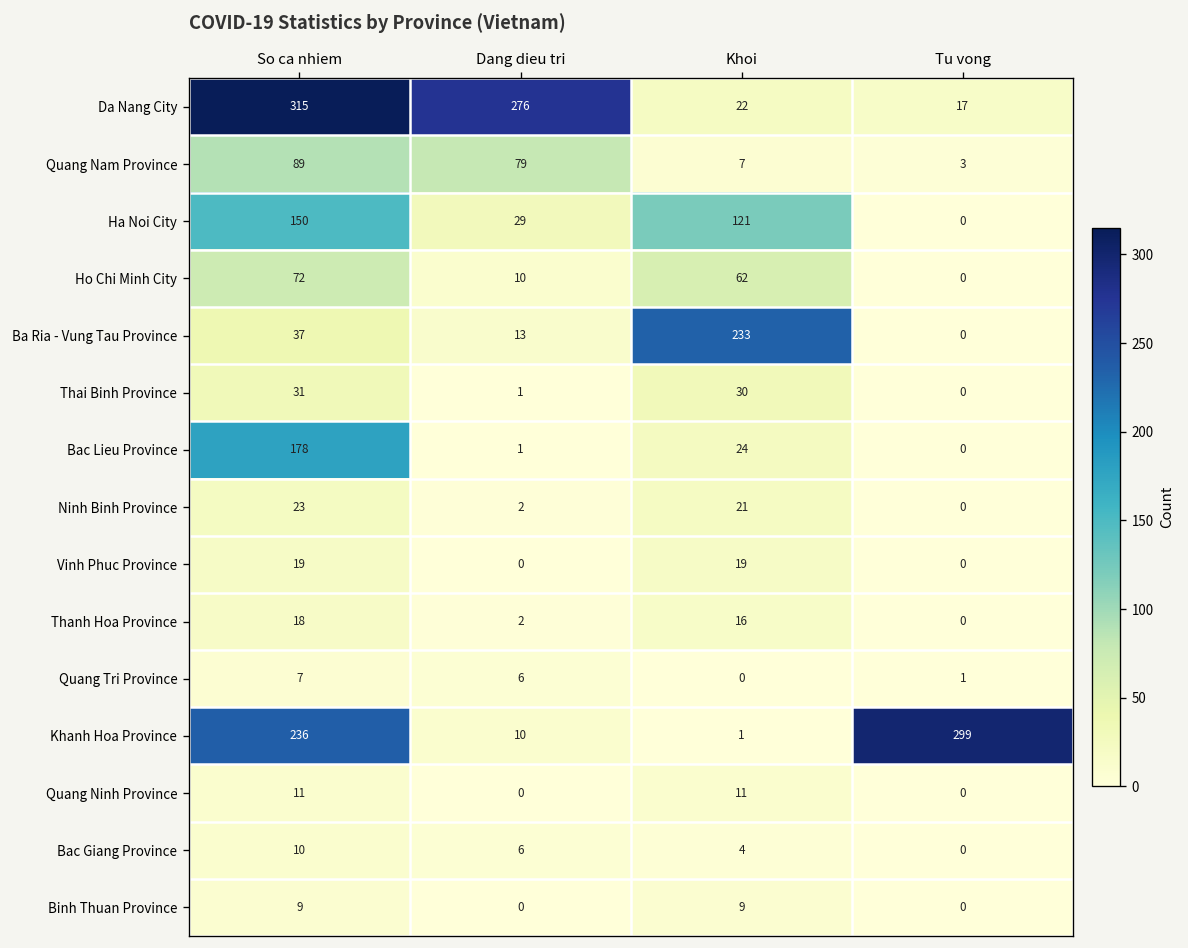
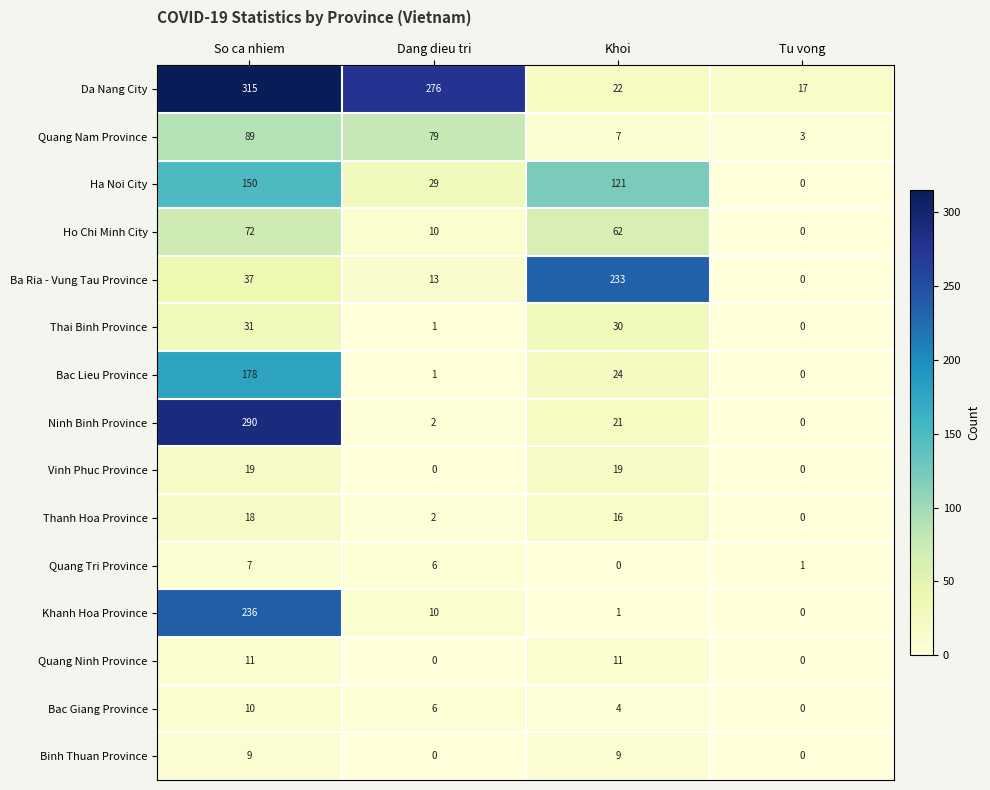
  {
    "Da Nang City": {
      "So ca nhiem": 315,
      "Dang dieu tri": 276,
      "Khoi": 22,
      "Tu vong": 17
    },
    "Quang Nam Province": {
      "So ca nhiem": 89,
      "Dang dieu tri": 79,
      "Khoi": 7,
      "Tu vong": 3
    },
    "Ha Noi City": {
      "So ca nhiem": 150,
      "Dang dieu tri": 29,
      "Khoi": 121,
      "Tu vong": 0
    },
    "Ho Chi Minh City": {
      "So ca nhiem": 72,
      "Dang dieu tri": 10,
      "Khoi": 62,
      "Tu vong": 0
    },
    "Ba Ria - Vung Tau Province": {
      "So ca nhiem": 37,
      "Dang dieu tri": 13,
      "Khoi": 233,
      "Tu vong": 0
    },
    "Thai Binh Province": {
      "So ca nhiem": 31,
      "Dang dieu tri": 1,
      "Khoi": 30,
      "Tu vong": 0
    },
    "Bac Lieu Province": {
      "So ca nhiem": 178,
      "Dang dieu tri": 1,
      "Khoi": 24,
      "Tu vong": 0
    },
    "Ninh Binh Province": {
-     "So ca nhiem": 23,
+     "So ca nhiem": 290,
      "Dang dieu tri": 2,
      "Khoi": 21,
      "Tu vong": 0
    },
    "Vinh Phuc Province": {
      "So ca nhiem": 19,
      "Dang dieu tri": 0,
      "Khoi": 19,
      "Tu vong": 0
    },
    "Thanh Hoa Province": {
      "So ca nhiem": 18,
      "Dang dieu tri": 2,
      "Khoi": 16,
      "Tu vong": 0
    },
    "Quang Tri Province": {
      "So ca nhiem": 7,
      "Dang dieu tri": 6,
      "Khoi": 0,
      "Tu vong": 1
    },
    "Khanh Hoa Province": {
      "So ca nhiem": 236,
      "Dang dieu tri": 10,
      "Khoi": 1,
-     "Tu vong": 299
+     "Tu vong": 0
    },
    "Quang Ninh Province": {
      "So ca nhiem": 11,
      "Dang dieu tri": 0,
      "Khoi": 11,
      "Tu vong": 0
    },
    "Bac Giang Province": {
      "So ca nhiem": 10,
      "Dang dieu tri": 6,
      "Khoi": 4,
      "Tu vong": 0
    },
    "Binh Thuan Province": {
      "So ca nhiem": 9,
      "Dang dieu tri": 0,
      "Khoi": 9,
      "Tu vong": 0
    }
  }
